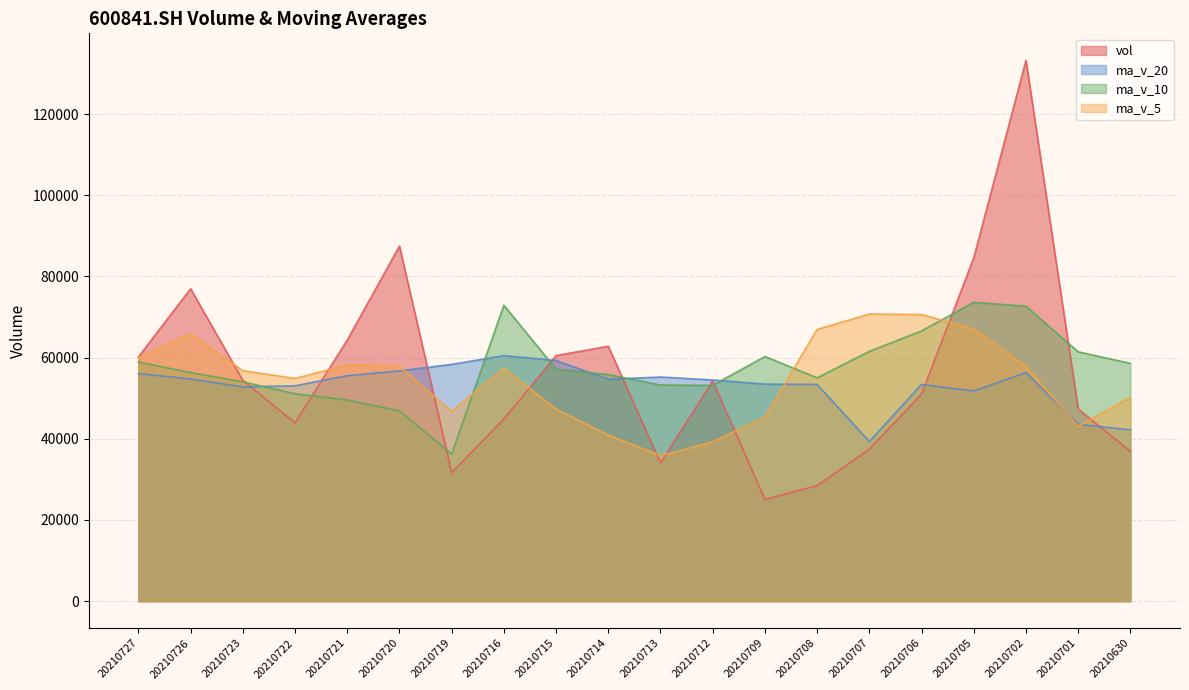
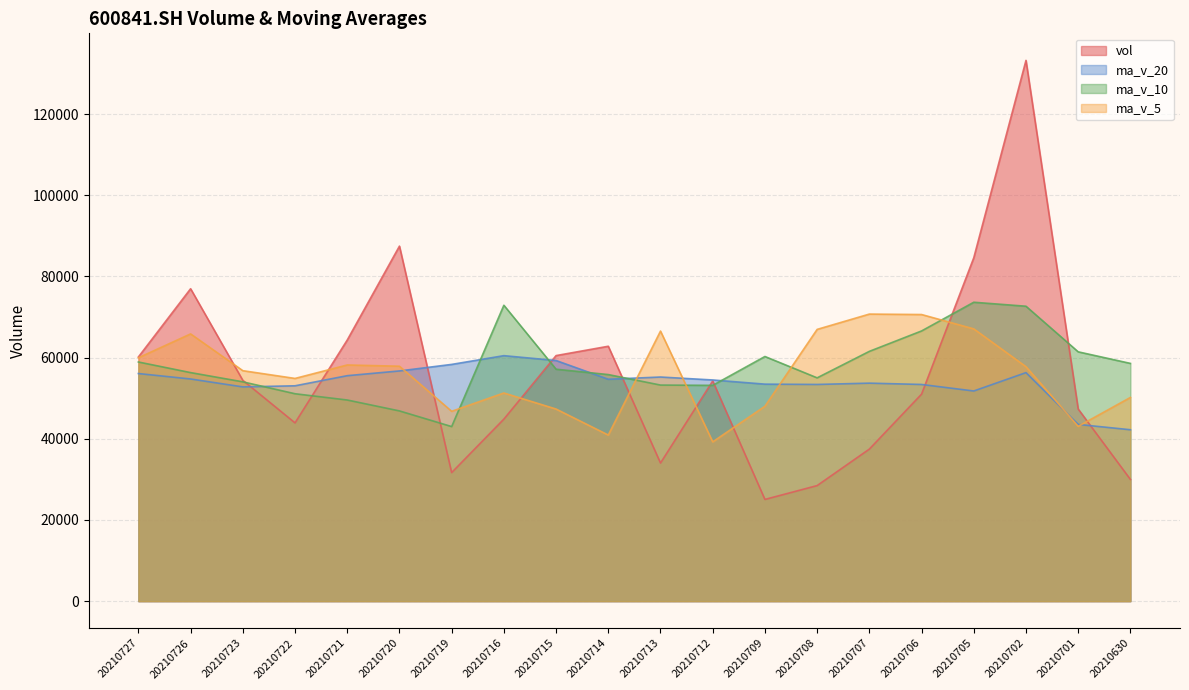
  {
    "vol": {
      "20210726": 77000,
      "20210722": 44000,
      "20210721": 64000,
      "20210720": 87000,
      "20210719": 32000,
      "20210716": 45000,
      "20210715": 61000,
      "20210714": 63000,
      "20210713": 34000,
      "20210709": 25000,
      "20210708": 28000,
      "20210707": 37000,
      "20210706": 51000,
      "20210705": 85000,
      "20210702": 133000,
      "20210701": 47000,
-     "20210630": 37000
+     "20210630": 30000
    },
    "ma_v_20": {
      "20210727": 56000,
      "20210726": 55000,
      "20210723": 53000,
      "20210722": 53000,
      "20210721": 56000,
      "20210720": 57000,
      "20210719": 58000,
      "20210716": 60000,
      "20210715": 59000,
      "20210714": 55000,
      "20210713": 55000,
      "20210709": 53000,
      "20210708": 53000,
-     "20210707": 39000,
+     "20210707": 54000,
      "20210706": 53000,
      "20210705": 52000,
      "20210702": 56000,
      "20210630": 42000
    },
    "ma_v_10": {
      "20210727": 59000,
      "20210726": 56000,
      "20210722": 51000,
      "20210721": 50000,
      "20210720": 47000,
-     "20210719": 36000,
+     "20210719": 43000,
      "20210716": 73000,
      "20210715": 57000,
      "20210714": 56000,
      "20210713": 53000,
      "20210712": 53000,
      "20210709": 60000,
      "20210708": 55000,
      "20210707": 62000,
      "20210706": 67000,
      "20210705": 74000,
      "20210702": 73000,
      "20210701": 61000,
      "20210630": 59000
    },
    "ma_v_5": {
      "20210726": 66000,
      "20210723": 57000,
      "20210722": 55000,
      "20210721": 58000,
      "20210720": 58000,
      "20210719": 47000,
-     "20210716": 57000,
+     "20210716": 51000,
      "20210715": 47000,
      "20210714": 41000,
-     "20210713": 36000,
+     "20210713": 67000,
      "20210712": 39000,
-     "20210709": 45000,
+     "20210709": 48000,
      "20210708": 67000,
      "20210707": 71000,
      "20210706": 71000,
      "20210705": 67000,
      "20210702": 58000,
      "20210630": 50000
    }
  }
